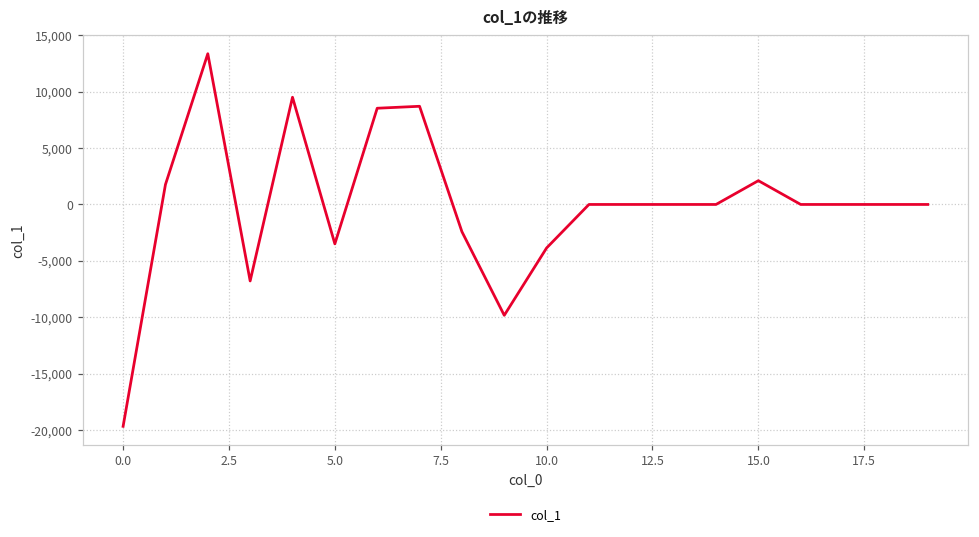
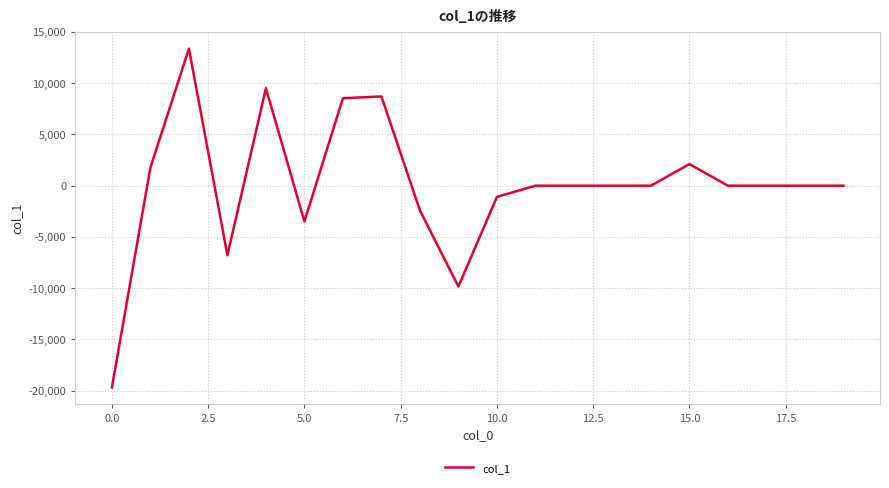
  {
    "0.0": "-19,700",
    "5.0": "-3,500",
-   "10.0": "-3,900",
+   "10.0": "-1,100",
    "15.0": "2,100"
  }
